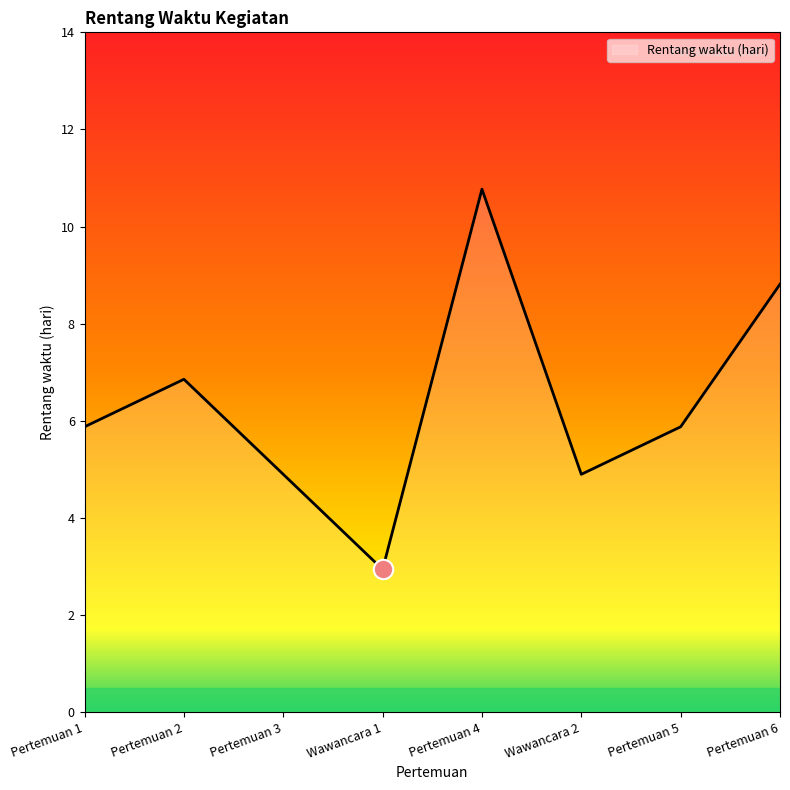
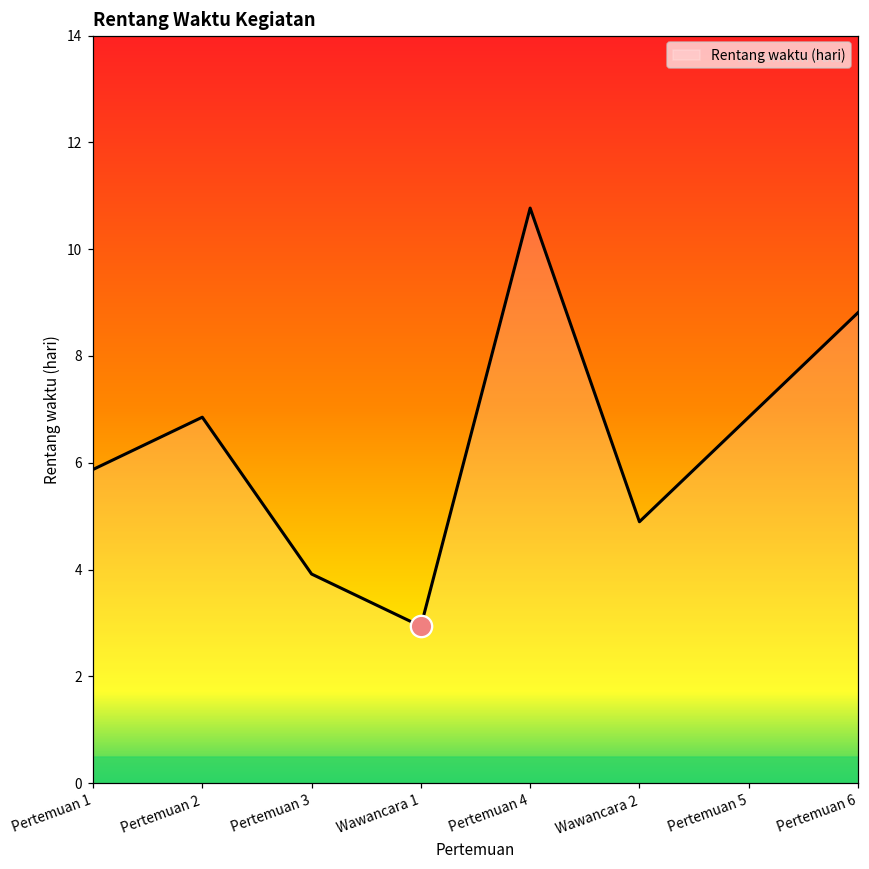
  {
    "Rentang waktu (hari)": {
      "Pertemuan 1": 6,
      "Pertemuan 2": 7,
-     "Pertemuan 3": 5,
+     "Pertemuan 3": 4,
      "Pertemuan 4": 11,
      "Wawancara 2": 5,
-     "Pertemuan 5": 6,
+     "Pertemuan 5": 7,
      "Pertemuan 6": 9
    }
  }
